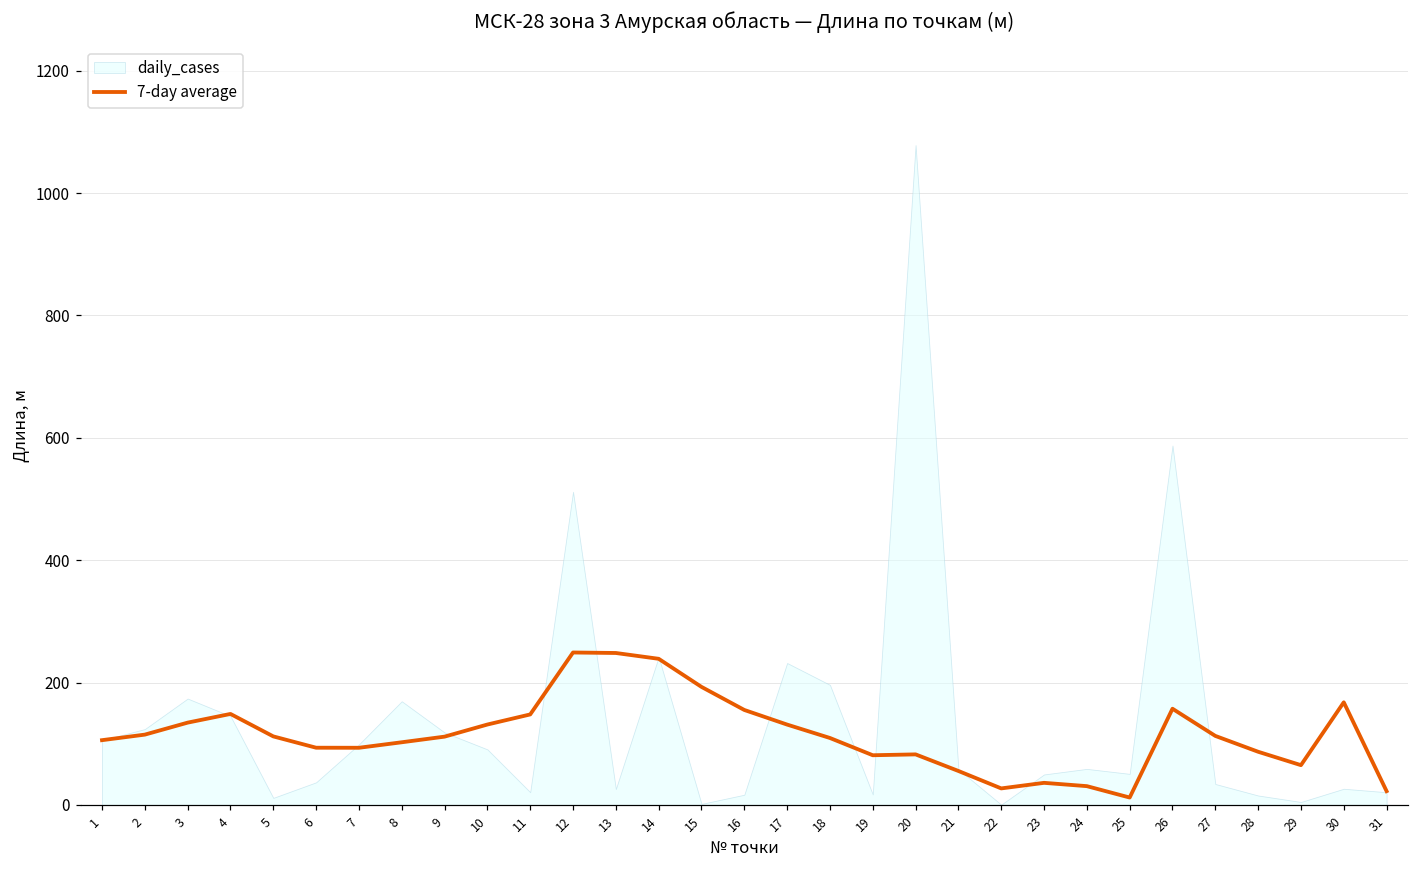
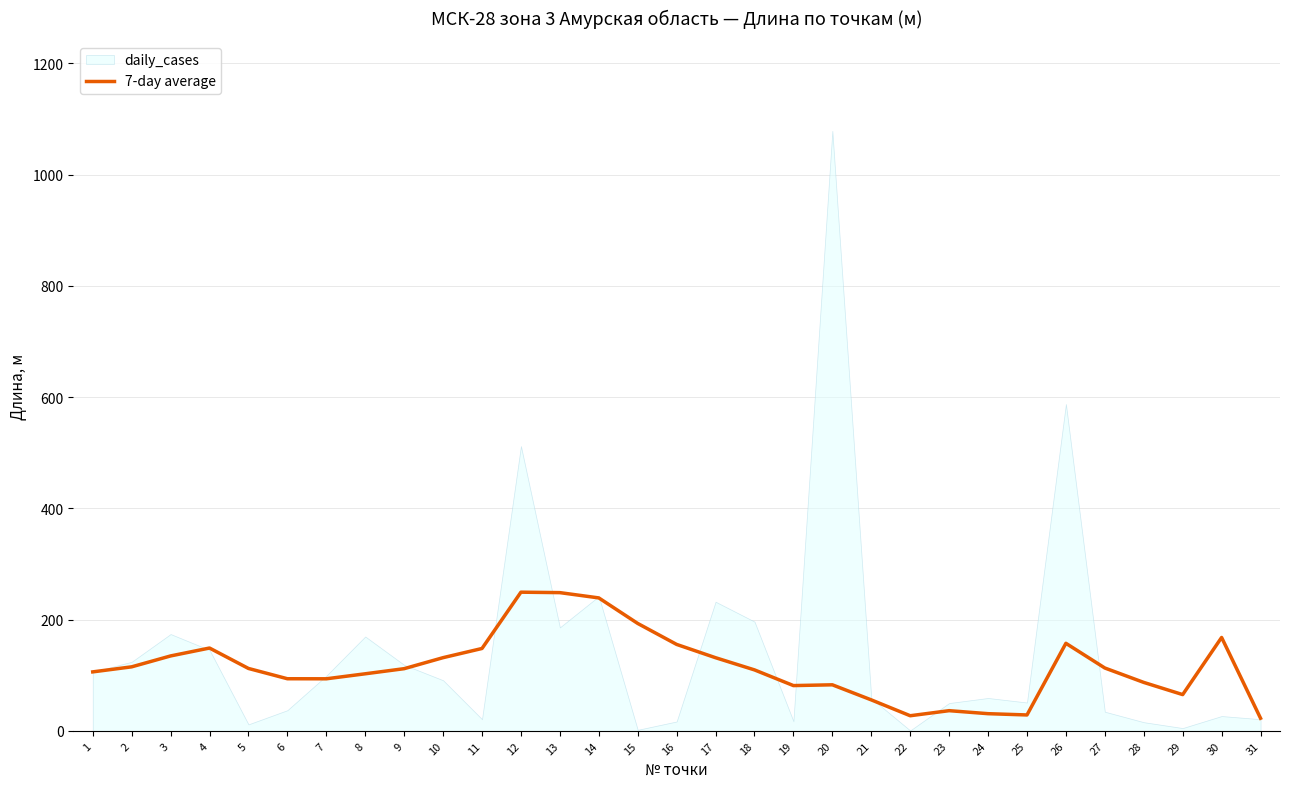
  {
    "7-day average": {
      "2": 120,
      "3": 130,
      "5": 110,
      "6": 90,
      "7": 90,
      "8": 100,
      "9": 110,
      "10": 130,
      "11": 150,
      "12": 250,
      "13": 250,
      "15": 190,
      "16": 160,
      "17": 130,
      "18": 110,
      "19": 80,
      "20": 80,
      "22": 30,
      "23": 40,
      "24": 30,
-     "25": 10,
+     "25": 30,
      "26": 160,
      "27": 110,
      "28": 90,
      "29": 70,
      "30": 170
    },
    "daily_cases": {
      "2": 120,
      "3": 170,
      "5": 10,
      "6": 40,
      "7": 100,
      "8": 170,
      "9": 120,
      "10": 90,
      "11": 20,
      "12": 510,
-     "13": 30,
+     "13": 190,
      "16": 20,
      "17": 230,
      "18": 200,
      "19": 20,
      "20": 1080,
      "23": 50,
      "24": 60,
      "25": 50,
      "26": 590,
      "27": 30,
      "28": 20,
      "29": 0,
      "30": 30
    }
  }
